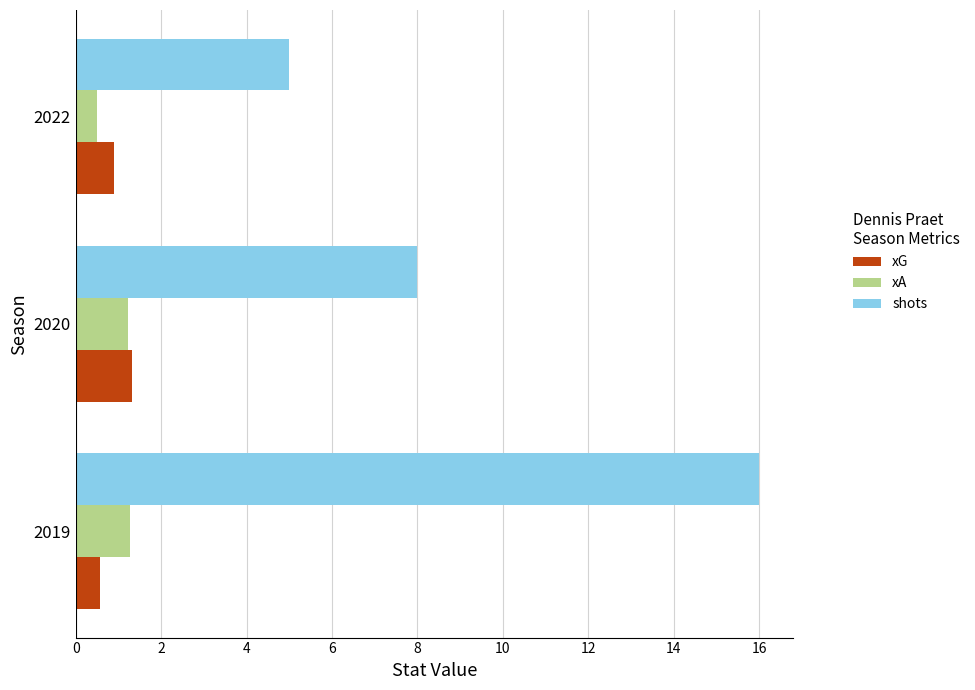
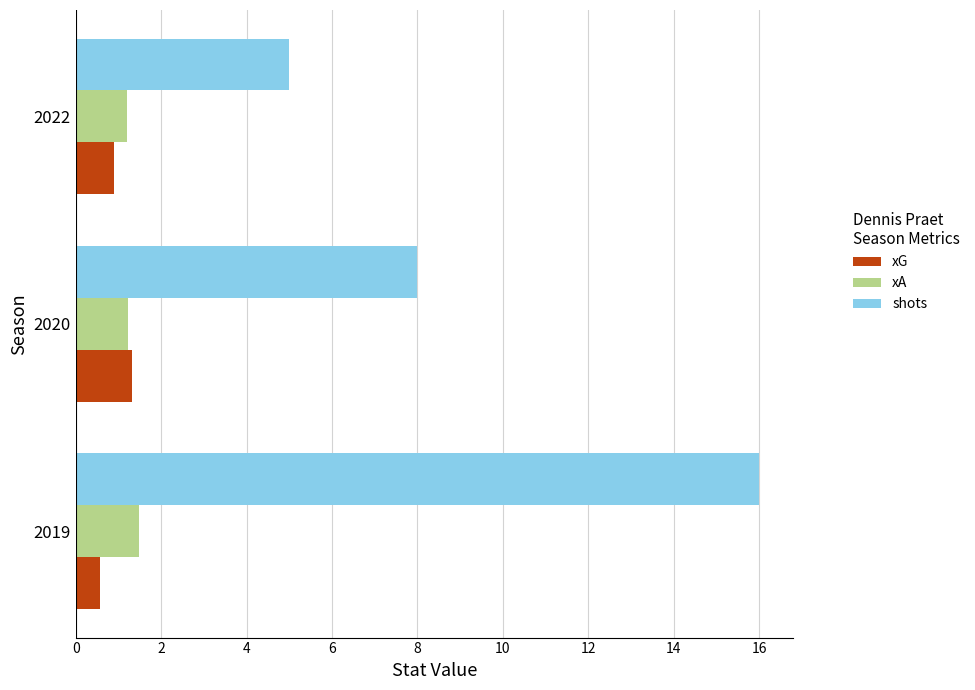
  {
    "xG": {
      "2022": 0.9,
      "2020": 1.3,
      "2019": 0.6
    },
    "xA": {
-     "2022": 0.5,
+     "2022": 1.2,
      "2020": 1.2,
-     "2019": 1.3
+     "2019": 1.5
    },
    "shots": {
      "2022": 5.0,
      "2020": 8.0,
      "2019": 16.0
    }
  }
